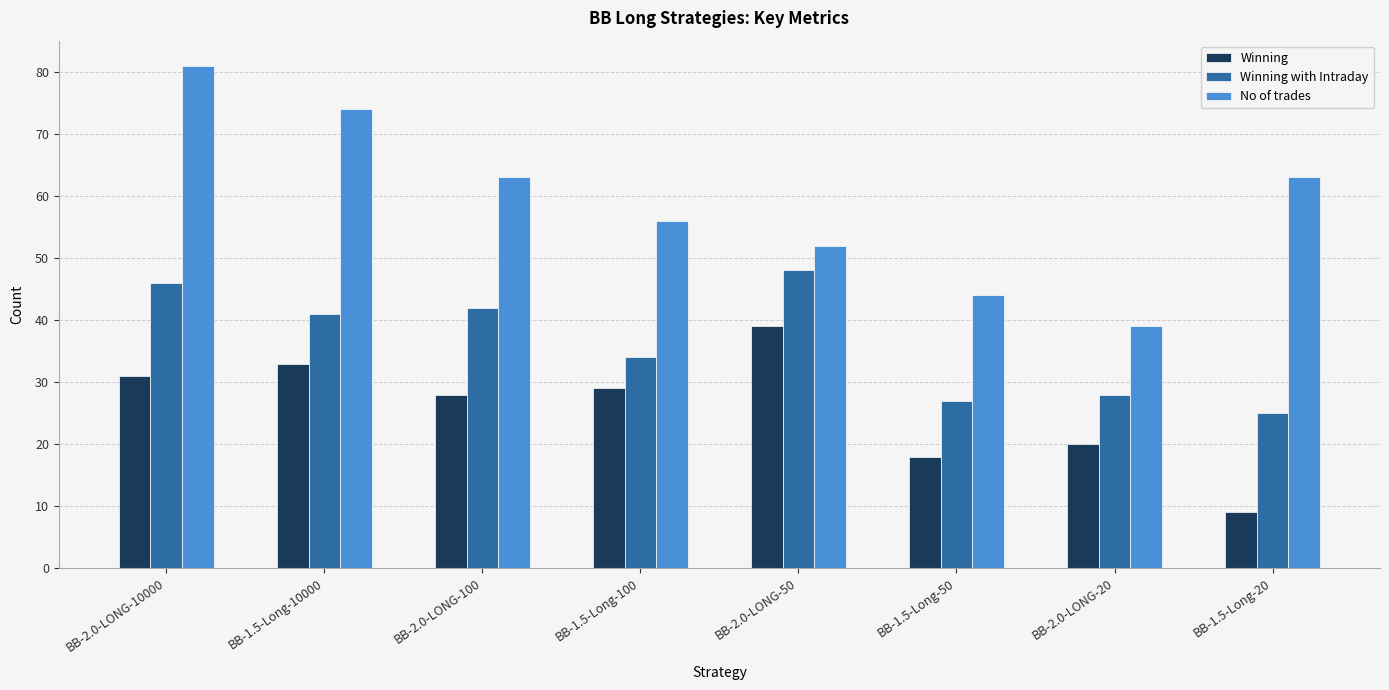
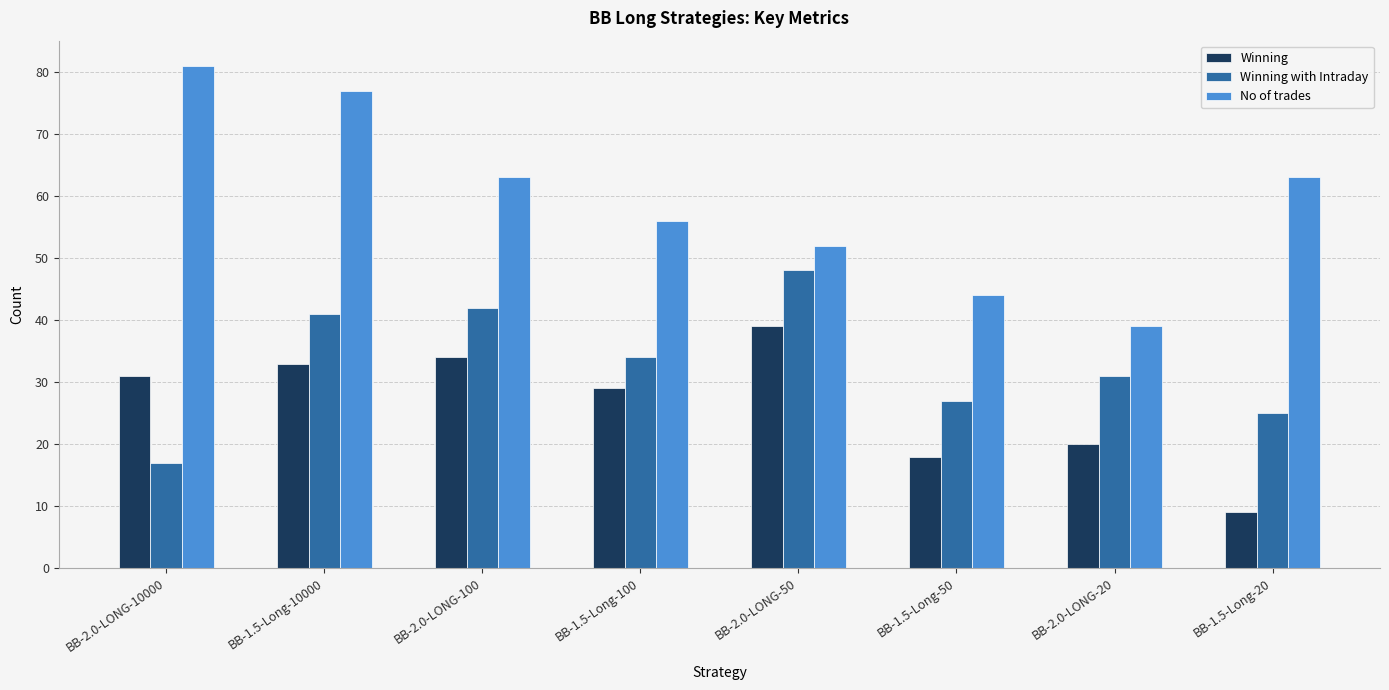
  {
    "Winning": {
      "BB-2.0-LONG-10000": 31,
      "BB-1.5-Long-10000": 33,
-     "BB-2.0-LONG-100": 28,
+     "BB-2.0-LONG-100": 34,
      "BB-1.5-Long-100": 29,
      "BB-2.0-LONG-50": 39,
      "BB-1.5-Long-50": 18,
      "BB-2.0-LONG-20": 20,
      "BB-1.5-Long-20": 9
    },
    "Winning with Intraday": {
-     "BB-2.0-LONG-10000": 46,
+     "BB-2.0-LONG-10000": 17,
      "BB-1.5-Long-10000": 41,
      "BB-2.0-LONG-100": 42,
      "BB-1.5-Long-100": 34,
      "BB-2.0-LONG-50": 48,
      "BB-1.5-Long-50": 27,
-     "BB-2.0-LONG-20": 28,
+     "BB-2.0-LONG-20": 31,
      "BB-1.5-Long-20": 25
    },
    "No of trades": {
      "BB-2.0-LONG-10000": 81,
-     "BB-1.5-Long-10000": 74,
+     "BB-1.5-Long-10000": 77,
      "BB-2.0-LONG-100": 63,
      "BB-1.5-Long-100": 56,
      "BB-2.0-LONG-50": 52,
      "BB-1.5-Long-50": 44,
      "BB-2.0-LONG-20": 39,
      "BB-1.5-Long-20": 63
    }
  }
